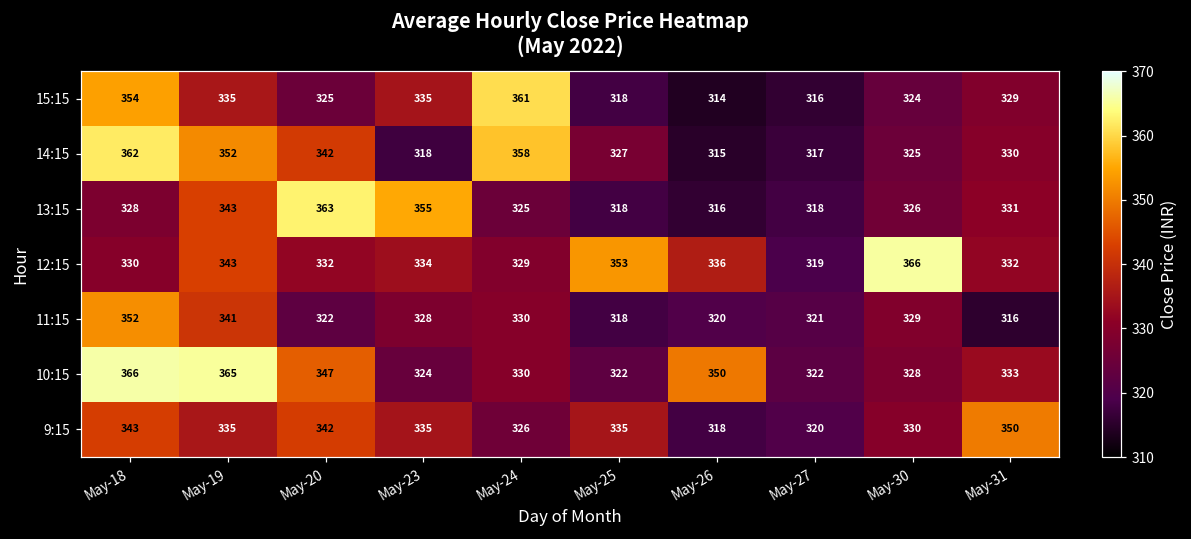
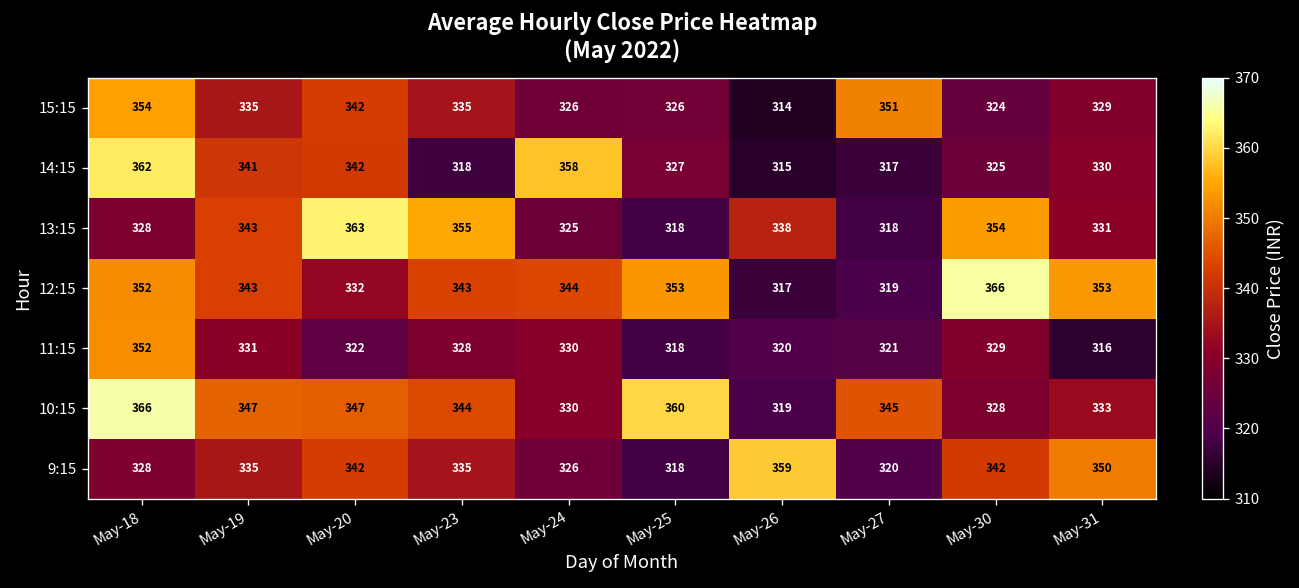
  {
    "15:15": {
      "May-18": 354,
      "May-19": 335,
-     "May-20": 325,
+     "May-20": 342,
      "May-23": 335,
-     "May-24": 361,
-     "May-25": 318,
+     "May-24": 326,
+     "May-25": 326,
      "May-26": 314,
-     "May-27": 316,
+     "May-27": 351,
      "May-30": 324,
      "May-31": 329
    },
    "14:15": {
      "May-18": 362,
-     "May-19": 352,
+     "May-19": 341,
      "May-20": 342,
      "May-23": 318,
      "May-24": 358,
      "May-25": 327,
      "May-26": 315,
      "May-27": 317,
      "May-30": 325,
      "May-31": 330
    },
    "13:15": {
      "May-18": 328,
      "May-19": 343,
      "May-20": 363,
      "May-23": 355,
      "May-24": 325,
      "May-25": 318,
-     "May-26": 316,
+     "May-26": 338,
      "May-27": 318,
-     "May-30": 326,
+     "May-30": 354,
      "May-31": 331
    },
    "12:15": {
-     "May-18": 330,
+     "May-18": 352,
      "May-19": 343,
      "May-20": 332,
-     "May-23": 334,
-     "May-24": 329,
+     "May-23": 343,
+     "May-24": 344,
      "May-25": 353,
-     "May-26": 336,
+     "May-26": 317,
      "May-27": 319,
      "May-30": 366,
-     "May-31": 332
+     "May-31": 353
    },
    "11:15": {
      "May-18": 352,
-     "May-19": 341,
+     "May-19": 331,
      "May-20": 322,
      "May-23": 328,
      "May-24": 330,
      "May-25": 318,
      "May-26": 320,
      "May-27": 321,
      "May-30": 329,
      "May-31": 316
    },
    "10:15": {
      "May-18": 366,
-     "May-19": 365,
+     "May-19": 347,
      "May-20": 347,
-     "May-23": 324,
+     "May-23": 344,
      "May-24": 330,
-     "May-25": 322,
-     "May-26": 350,
-     "May-27": 322,
+     "May-25": 360,
+     "May-26": 319,
+     "May-27": 345,
      "May-30": 328,
      "May-31": 333
    },
    "9:15": {
-     "May-18": 343,
+     "May-18": 328,
      "May-19": 335,
      "May-20": 342,
      "May-23": 335,
      "May-24": 326,
-     "May-25": 335,
-     "May-26": 318,
+     "May-25": 318,
+     "May-26": 359,
      "May-27": 320,
-     "May-30": 330,
+     "May-30": 342,
      "May-31": 350
    }
  }
